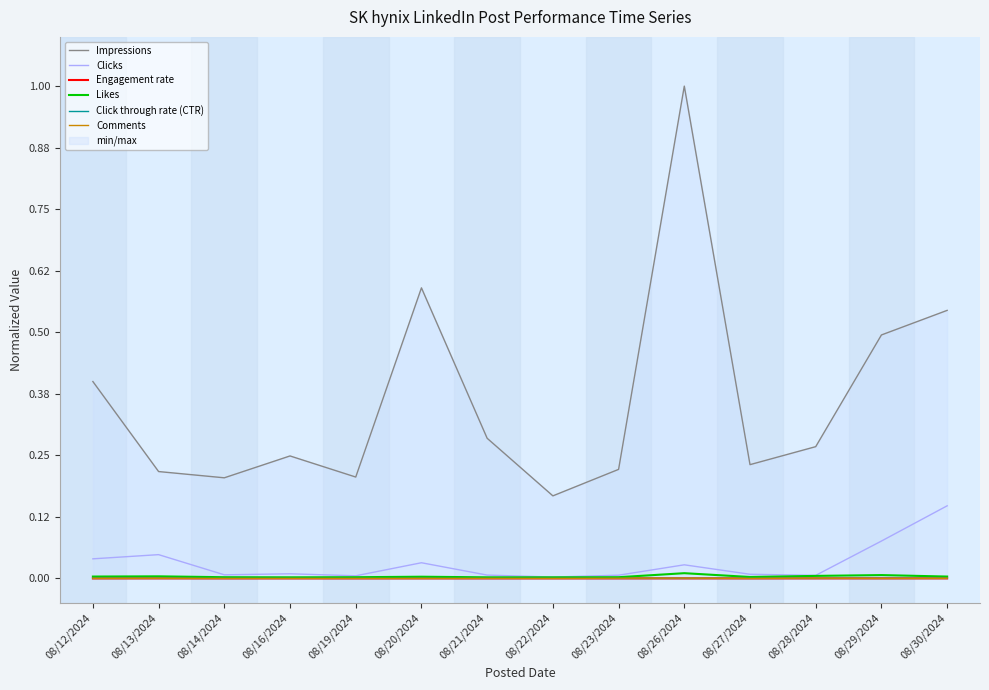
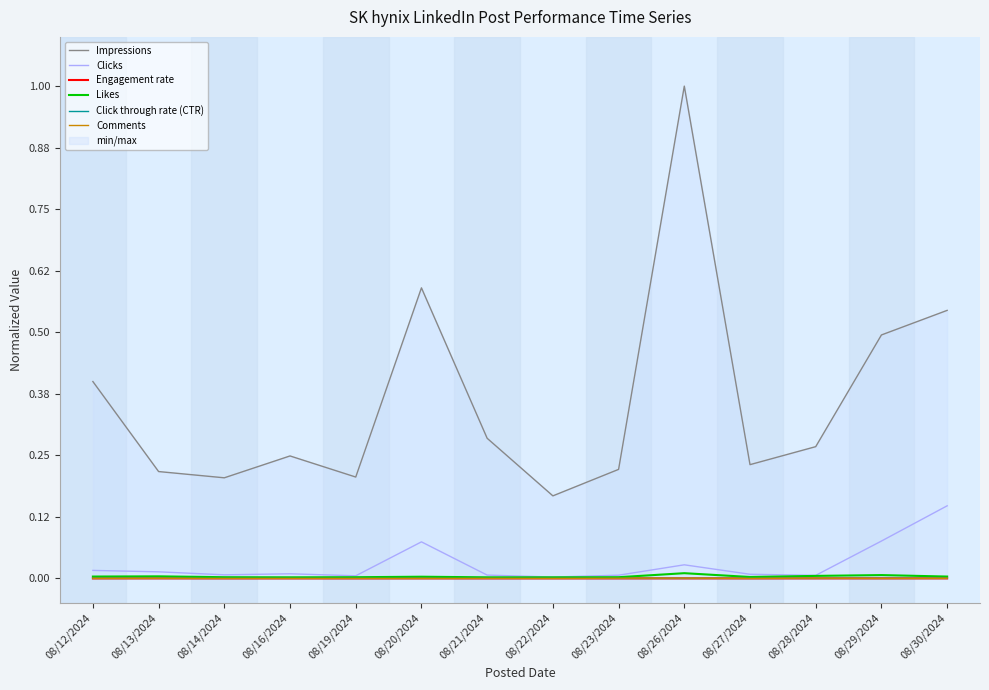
  {
    "min/max": {
      "08/12/2024": 0.40,
      "08/13/2024": 0.22,
      "08/14/2024": 0.20,
      "08/16/2024": 0.25,
      "08/19/2024": 0.21,
      "08/20/2024": 0.59,
      "08/21/2024": 0.28,
      "08/22/2024": 0.17,
      "08/23/2024": 0.22,
      "08/26/2024": 1.00,
      "08/27/2024": 0.23,
      "08/28/2024": 0.27,
      "08/29/2024": 0.49,
      "08/30/2024": 0.54
    },
    "Clicks": {
-     "08/12/2024": 0.04,
-     "08/13/2024": 0.05,
+     "08/12/2024": 0.02,
+     "08/13/2024": 0.01,
      "08/16/2024": 0.01,
-     "08/20/2024": 0.03,
+     "08/20/2024": 0.07,
      "08/26/2024": 0.03,
      "08/27/2024": 0.01,
      "08/29/2024": 0.08,
      "08/30/2024": 0.15
    },
    "Comments": {
      "08/26/2024": 0.00,
      "08/29/2024": 0.00
    },
    "Likes": {
      "08/26/2024": 0.01,
      "08/29/2024": 0.01
    }
  }
